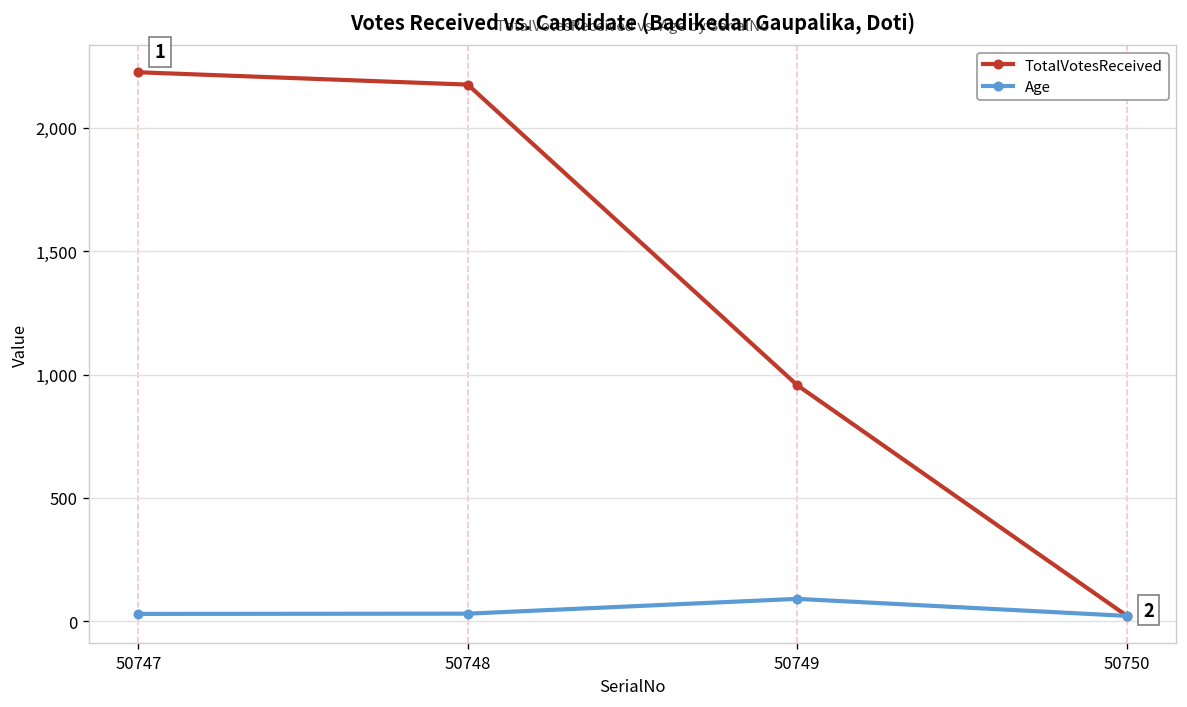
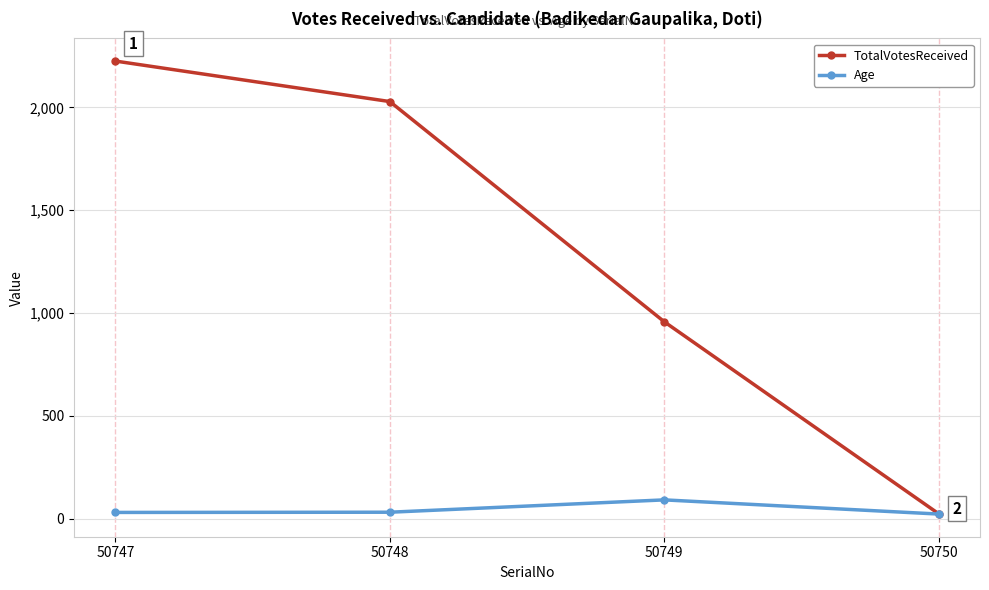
  {
    "TotalVotesReceived": {
-     "50748": "2,180",
+     "50748": "2,030",
      "50749": "960"
    },
    "Age": {
      "50747": "30",
      "50748": "30",
      "50749": "90"
    }
  }
